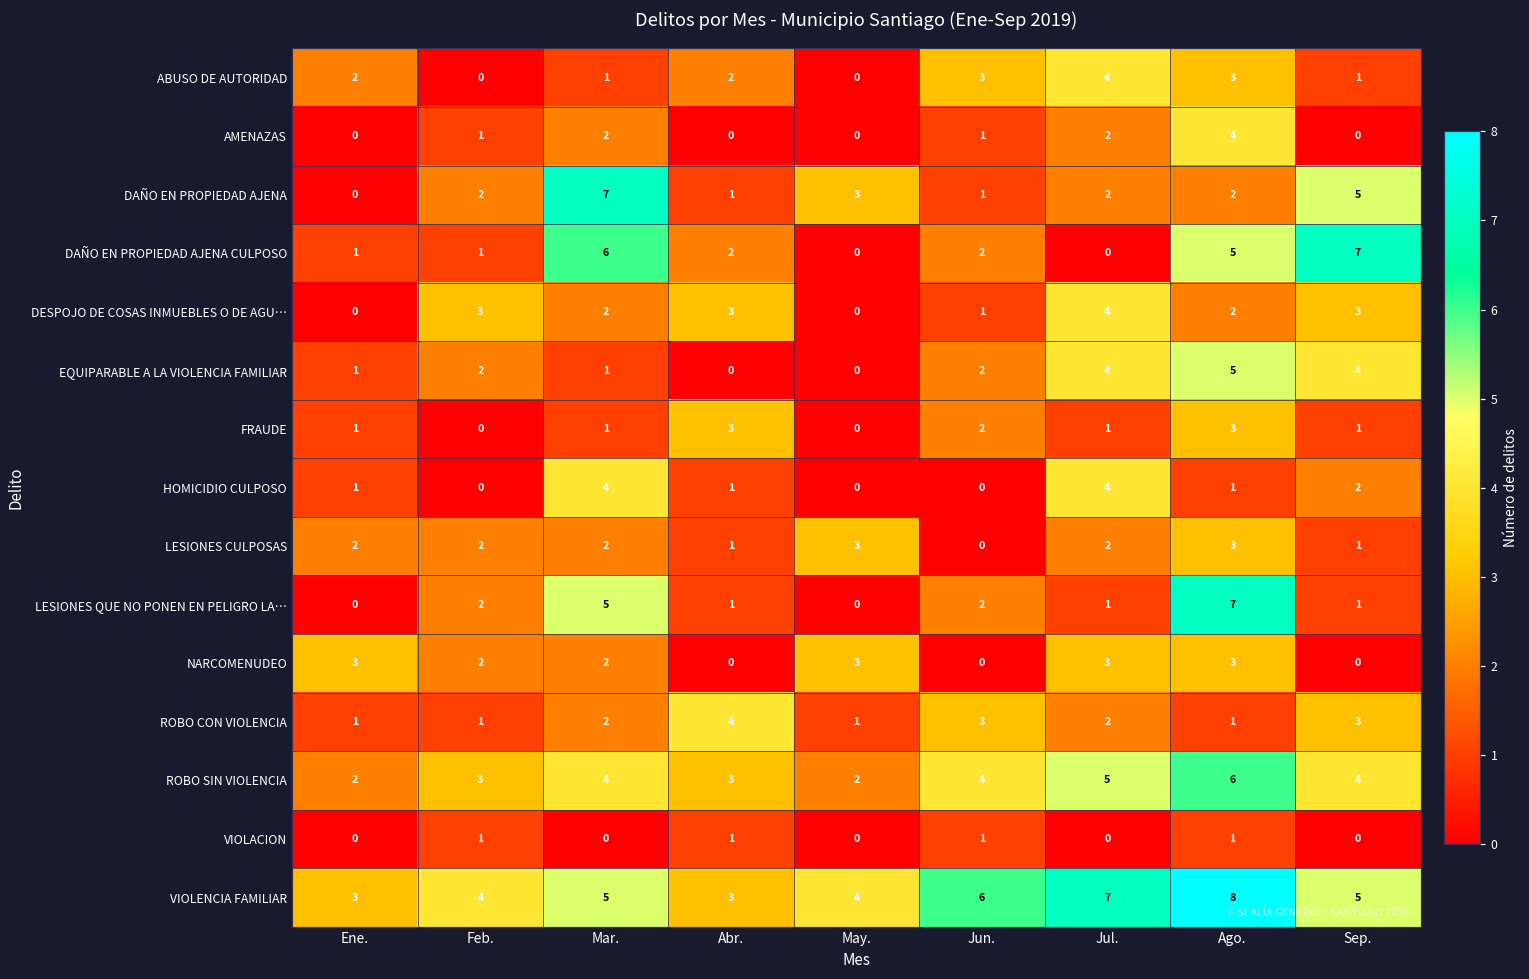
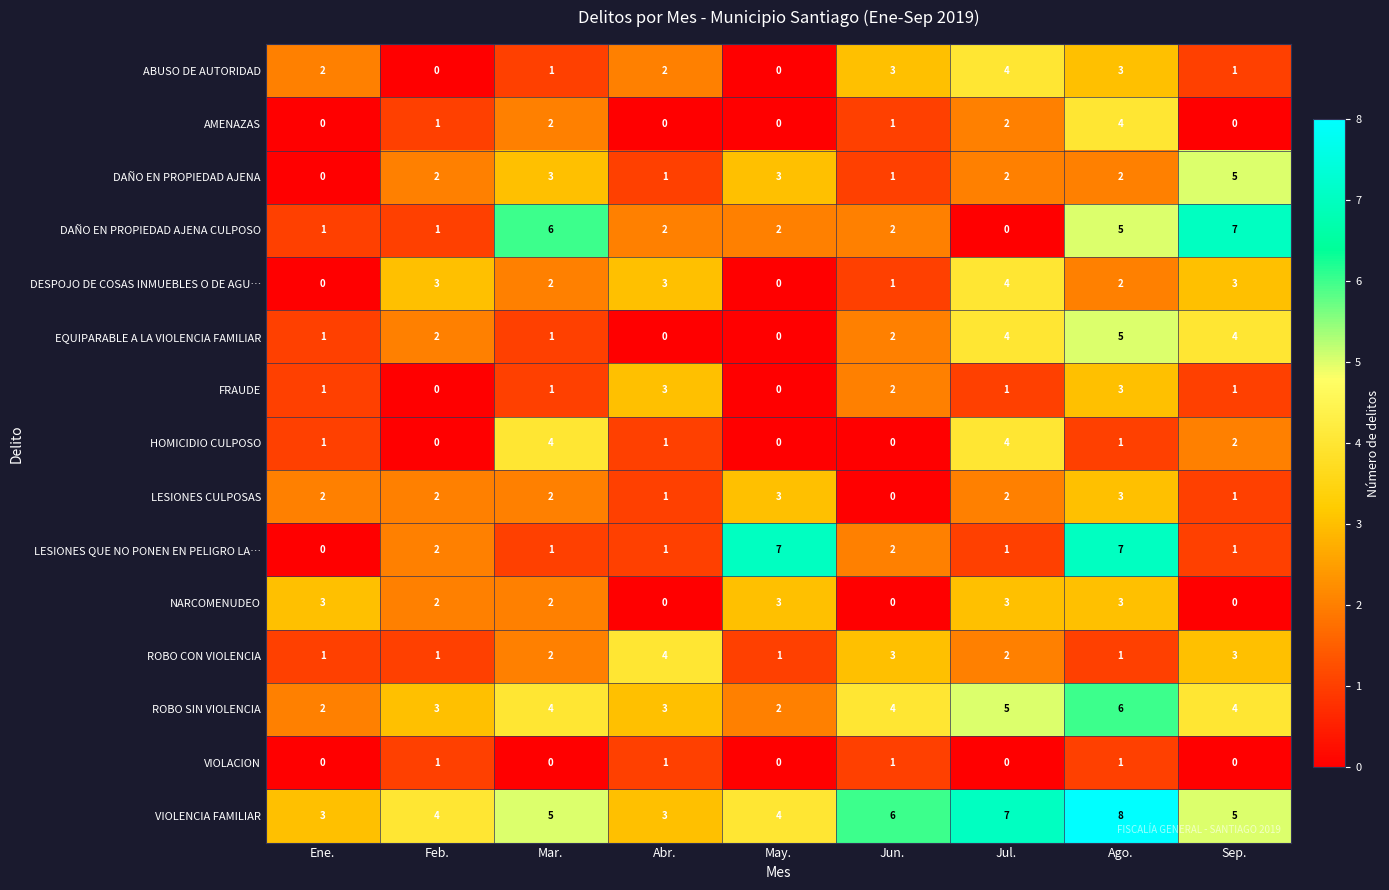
  {
    "ABUSO DE AUTORIDAD": {
      "Ene.": 2,
      "Feb.": 0,
      "Mar.": 1,
      "Abr.": 2,
      "May.": 0,
      "Jun.": 3,
      "Jul.": 4,
      "Ago.": 3,
      "Sep.": 1
    },
    "AMENAZAS": {
      "Ene.": 0,
      "Feb.": 1,
      "Mar.": 2,
      "Abr.": 0,
      "May.": 0,
      "Jun.": 1,
      "Jul.": 2,
      "Ago.": 4,
      "Sep.": 0
    },
    "DAÑO EN PROPIEDAD AJENA": {
      "Ene.": 0,
      "Feb.": 2,
-     "Mar.": 7,
+     "Mar.": 3,
      "Abr.": 1,
      "May.": 3,
      "Jun.": 1,
      "Jul.": 2,
      "Ago.": 2,
      "Sep.": 5
    },
    "DAÑO EN PROPIEDAD AJENA CULPOSO": {
      "Ene.": 1,
      "Feb.": 1,
      "Mar.": 6,
      "Abr.": 2,
-     "May.": 0,
+     "May.": 2,
      "Jun.": 2,
      "Jul.": 0,
      "Ago.": 5,
      "Sep.": 7
    },
    "DESPOJO DE COSAS INMUEBLES O DE AGU…": {
      "Ene.": 0,
      "Feb.": 3,
      "Mar.": 2,
      "Abr.": 3,
      "May.": 0,
      "Jun.": 1,
      "Jul.": 4,
      "Ago.": 2,
      "Sep.": 3
    },
    "EQUIPARABLE A LA VIOLENCIA FAMILIAR": {
      "Ene.": 1,
      "Feb.": 2,
      "Mar.": 1,
      "Abr.": 0,
      "May.": 0,
      "Jun.": 2,
      "Jul.": 4,
      "Ago.": 5,
      "Sep.": 4
    },
    "FRAUDE": {
      "Ene.": 1,
      "Feb.": 0,
      "Mar.": 1,
      "Abr.": 3,
      "May.": 0,
      "Jun.": 2,
      "Jul.": 1,
      "Ago.": 3,
      "Sep.": 1
    },
    "HOMICIDIO CULPOSO": {
      "Ene.": 1,
      "Feb.": 0,
      "Mar.": 4,
      "Abr.": 1,
      "May.": 0,
      "Jun.": 0,
      "Jul.": 4,
      "Ago.": 1,
      "Sep.": 2
    },
    "LESIONES CULPOSAS": {
      "Ene.": 2,
      "Feb.": 2,
      "Mar.": 2,
      "Abr.": 1,
      "May.": 3,
      "Jun.": 0,
      "Jul.": 2,
      "Ago.": 3,
      "Sep.": 1
    },
    "LESIONES QUE NO PONEN EN PELIGRO LA…": {
      "Ene.": 0,
      "Feb.": 2,
-     "Mar.": 5,
+     "Mar.": 1,
      "Abr.": 1,
-     "May.": 0,
+     "May.": 7,
      "Jun.": 2,
      "Jul.": 1,
      "Ago.": 7,
      "Sep.": 1
    },
    "NARCOMENUDEO": {
      "Ene.": 3,
      "Feb.": 2,
      "Mar.": 2,
      "Abr.": 0,
      "May.": 3,
      "Jun.": 0,
      "Jul.": 3,
      "Ago.": 3,
      "Sep.": 0
    },
    "ROBO CON VIOLENCIA": {
      "Ene.": 1,
      "Feb.": 1,
      "Mar.": 2,
      "Abr.": 4,
      "May.": 1,
      "Jun.": 3,
      "Jul.": 2,
      "Ago.": 1,
      "Sep.": 3
    },
    "ROBO SIN VIOLENCIA": {
      "Ene.": 2,
      "Feb.": 3,
      "Mar.": 4,
      "Abr.": 3,
      "May.": 2,
      "Jun.": 4,
      "Jul.": 5,
      "Ago.": 6,
      "Sep.": 4
    },
    "VIOLACION": {
      "Ene.": 0,
      "Feb.": 1,
      "Mar.": 0,
      "Abr.": 1,
      "May.": 0,
      "Jun.": 1,
      "Jul.": 0,
      "Ago.": 1,
      "Sep.": 0
    },
    "VIOLENCIA FAMILIAR": {
      "Ene.": 3,
      "Feb.": 4,
      "Mar.": 5,
      "Abr.": 3,
      "May.": 4,
      "Jun.": 6,
      "Jul.": 7,
      "Ago.": 8
    }
  }
